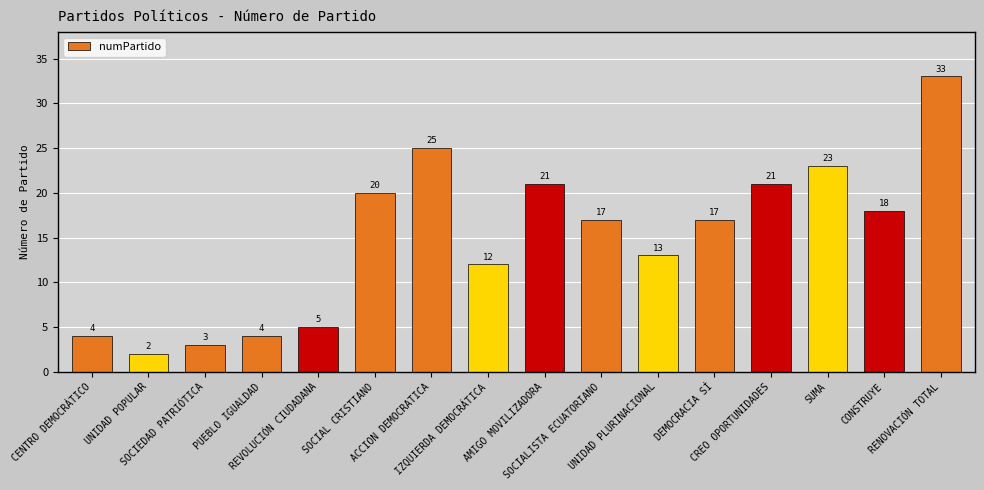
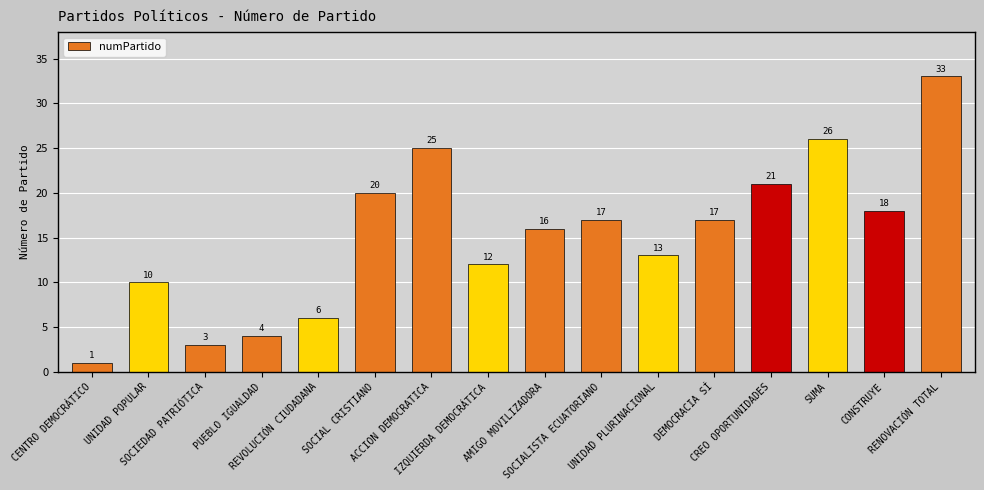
  {
-   "CENTRO DEMOCRÁTICO": 4,
-   "UNIDAD POPULAR": 2,
+   "CENTRO DEMOCRÁTICO": 1,
+   "UNIDAD POPULAR": 10,
    "SOCIEDAD PATRIÓTICA": 3,
    "PUEBLO IGUALDAD": 4,
-   "REVOLUCIÓN CIUDADANA": 5,
+   "REVOLUCIÓN CIUDADANA": 6,
    "SOCIAL CRISTIANO": 20,
    "ACCION DEMOCRATICA": 25,
    "IZQUIERDA DEMOCRÁTICA": 12,
-   "AMIGO MOVILIZADORA": 21,
+   "AMIGO MOVILIZADORA": 16,
    "SOCIALISTA ECUATORIANO": 17,
    "UNIDAD PLURINACIONAL": 13,
    "DEMOCRACIA SÍ": 17,
    "CREO OPORTUNIDADES": 21,
-   "SUMA": 23,
+   "SUMA": 26,
    "CONSTRUYE": 18,
    "RENOVACIÓN TOTAL": 33
  }
